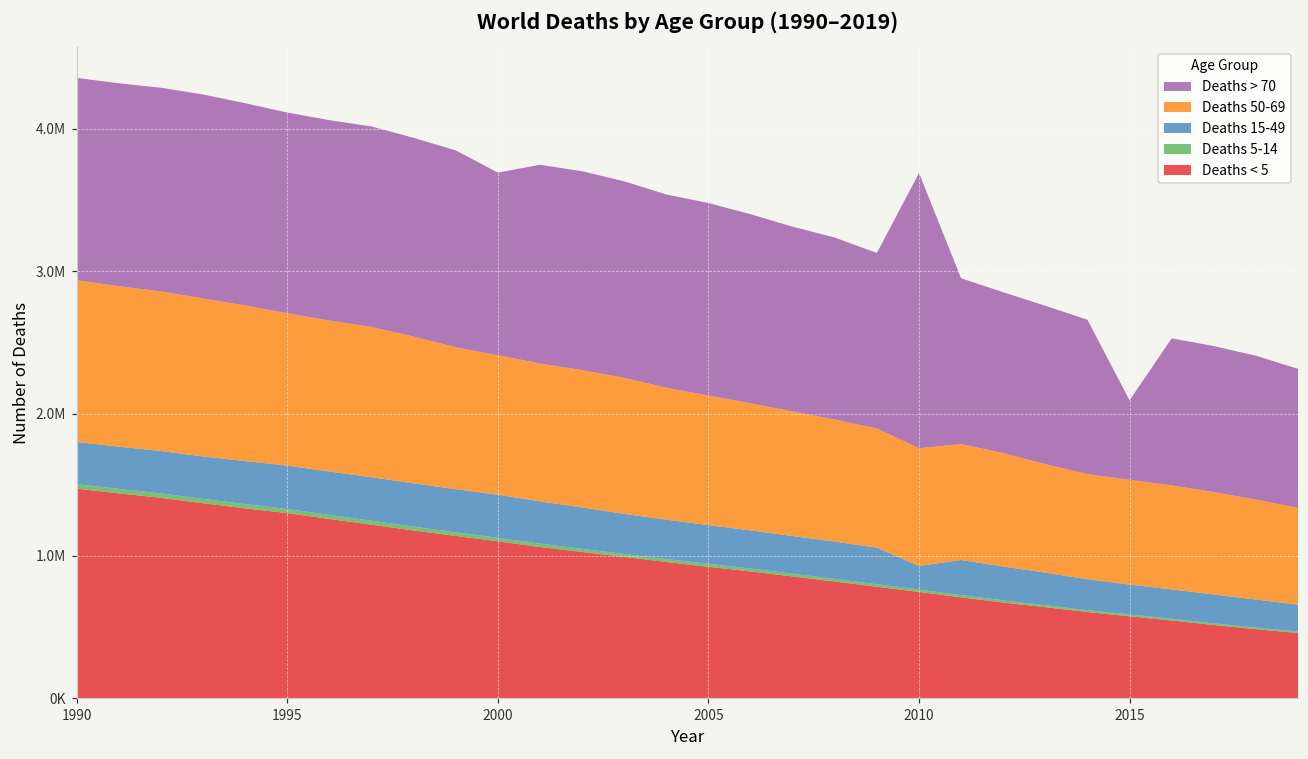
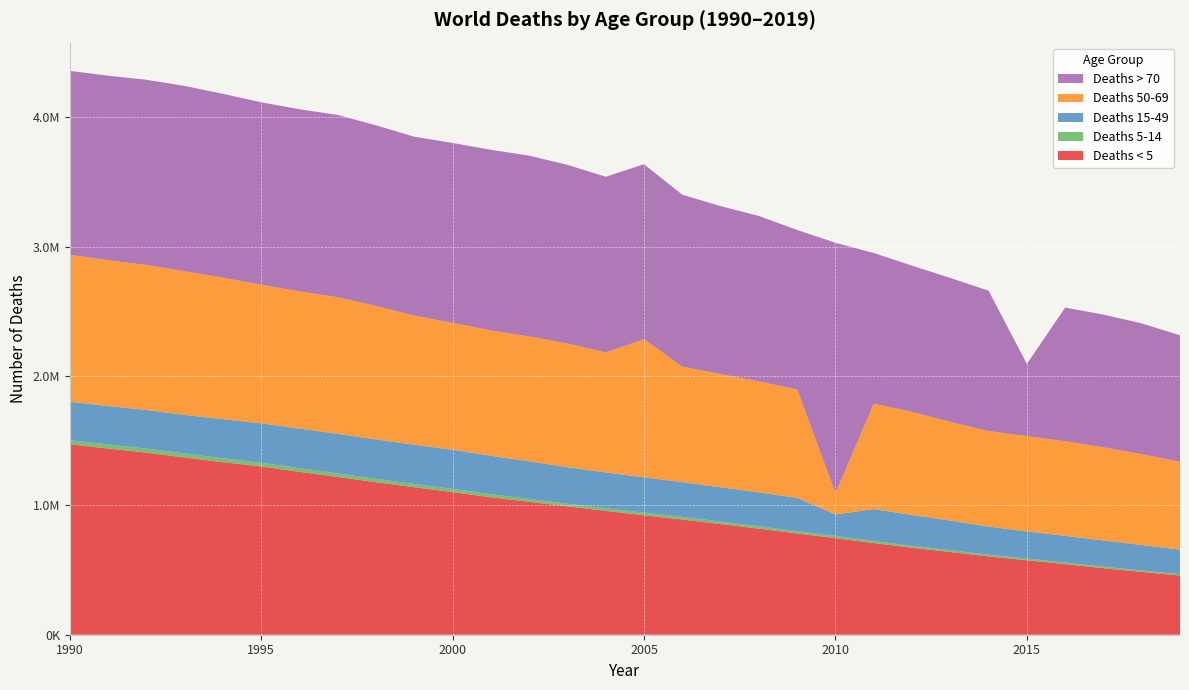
  {
    "Deaths < 5": {
      "1990": 1470000,
      "1995": 1300000,
      "2000": 1100000,
      "2005": 920000
    },
    "Deaths 5-14": {
      "1990": 30000,
      "1995": 30000,
      "2000": 20000,
      "2005": 20000
    },
    "Deaths 15-49": {
      "1990": 300000,
      "1995": 300000,
      "2000": 300000,
      "2005": 270000,
      "2010": 170000,
      "2015": 210000
    },
    "Deaths 50-69": {
      "1990": 1140000,
      "1995": 1070000,
      "2000": 980000,
-     "2005": 910000,
-     "2010": 830000,
+     "2005": 1070000,
+     "2010": 170000,
      "2015": 740000
    },
    "Deaths > 70": {
      "1990": 1420000,
      "1995": 1410000,
-     "2000": 1280000,
+     "2000": 1390000,
      "2005": 1350000,
      "2010": 1930000,
      "2015": 560000
    }
  }
